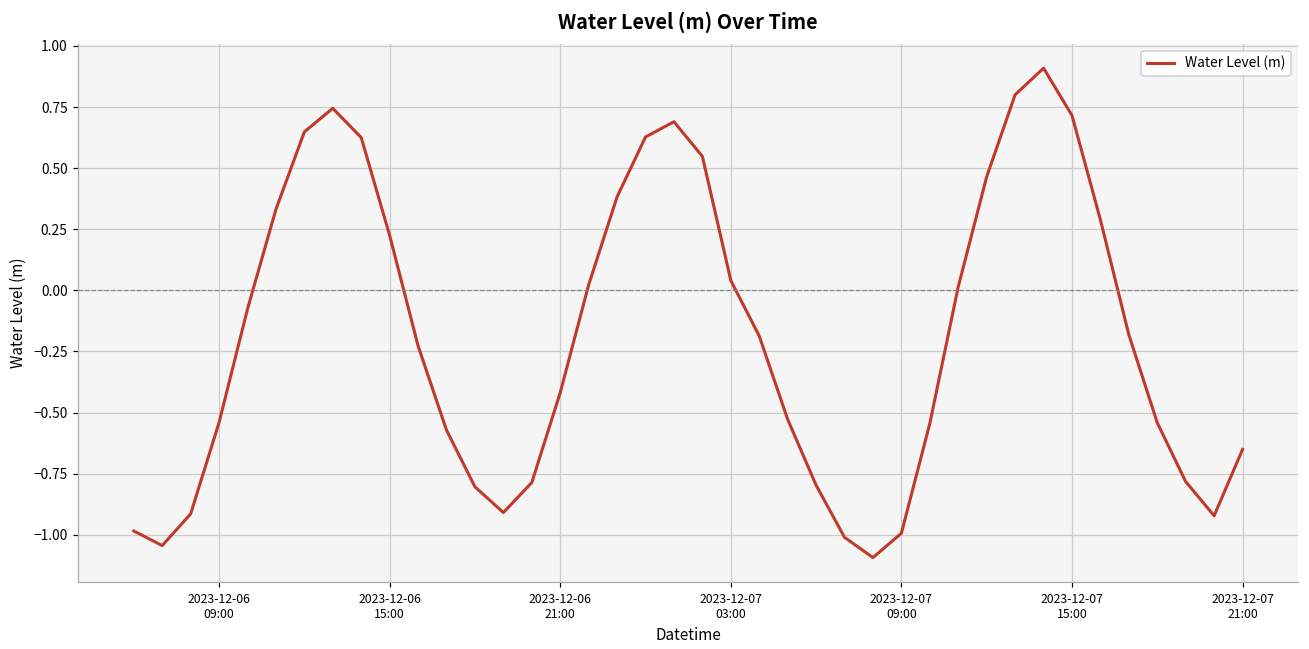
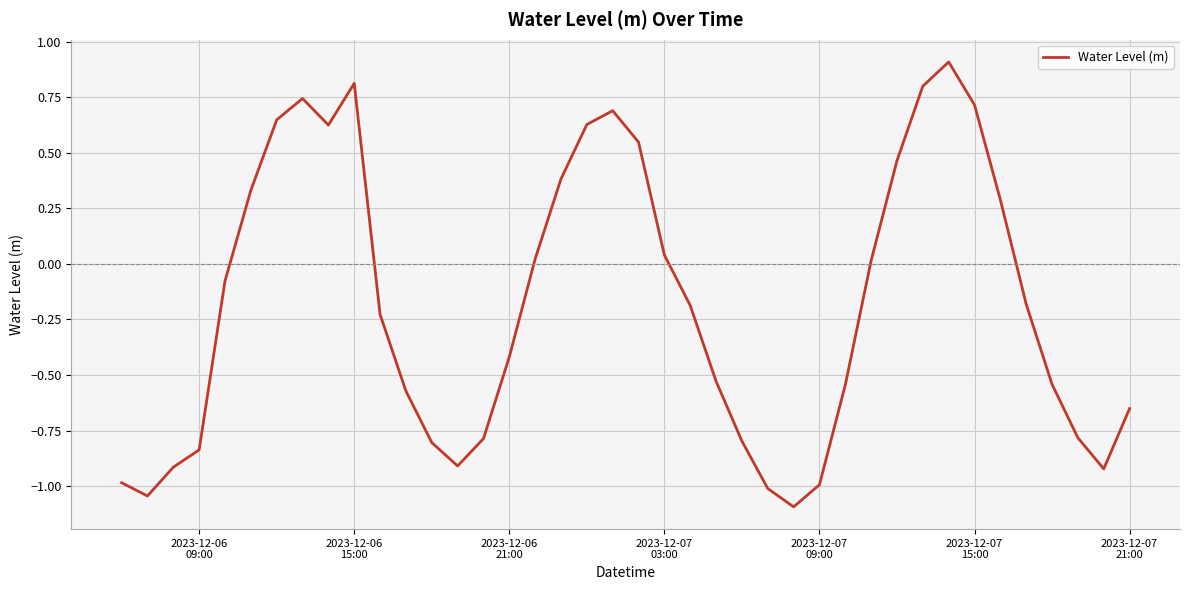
  {
-   "2023-12-06 09:00": -0.54,
-   "2023-12-06 15:00": 0.22,
+   "2023-12-06 09:00": -0.84,
+   "2023-12-06 15:00": 0.81,
    "2023-12-06 21:00": -0.42,
    "2023-12-07 03:00": 0.04,
    "2023-12-07 09:00": -0.99,
    "2023-12-07 15:00": 0.72,
    "2023-12-07 21:00": -0.65
  }
